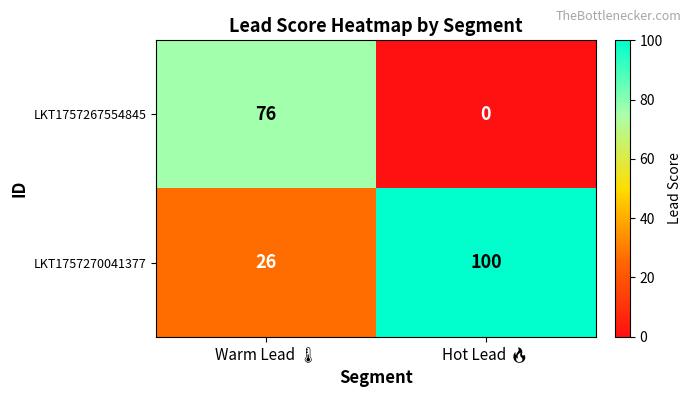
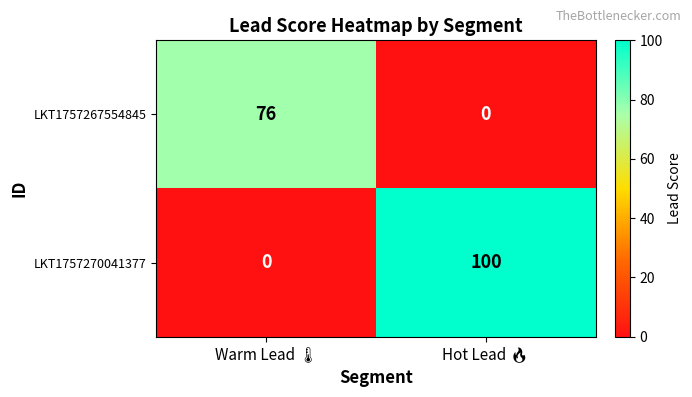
  {
    "LKT1757267554845": {
      "Warm Lead 🌡️": 76,
      "Hot Lead 🔥": 0
    },
    "LKT1757270041377": {
-     "Warm Lead 🌡️": 26,
+     "Warm Lead 🌡️": 0,
      "Hot Lead 🔥": 100
    }
  }
